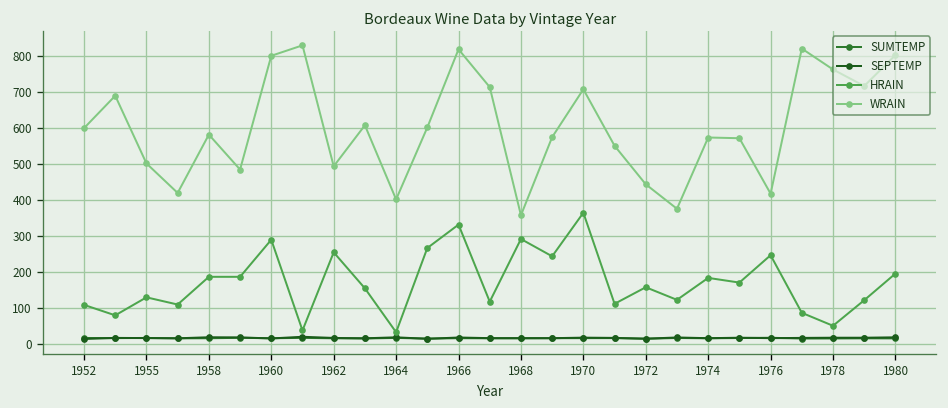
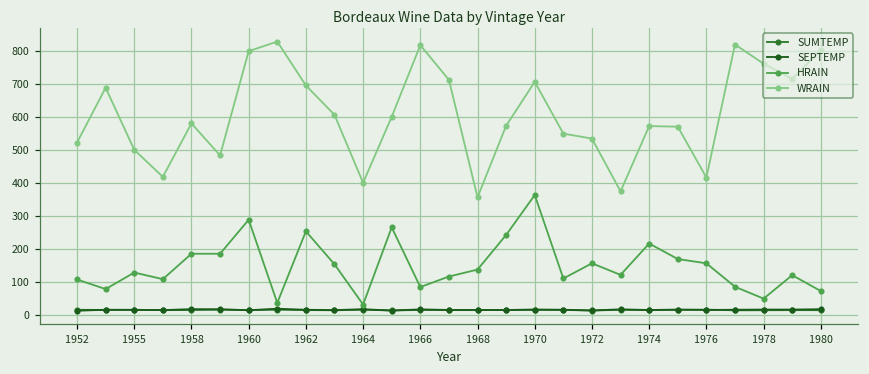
  {
    "HRAIN": {
      "1952": 110,
      "1955": 130,
      "1958": 190,
      "1960": 290,
      "1962": 260,
      "1964": 30,
-     "1966": 330,
-     "1968": 290,
+     "1966": 90,
+     "1968": 140,
      "1970": 370,
      "1972": 160,
-     "1974": 180,
-     "1976": 250,
+     "1974": 220,
+     "1976": 160,
      "1978": 50,
-     "1980": 200
+     "1980": 70
    },
    "WRAIN": {
-     "1952": 600,
+     "1952": 520,
      "1955": 500,
      "1958": 580,
      "1960": 800,
-     "1962": 490,
+     "1962": 700,
      "1964": 400,
      "1966": 820,
      "1968": 360,
      "1970": 710,
-     "1972": 440,
+     "1972": 540,
      "1974": 570,
      "1976": 420
    }
  }
